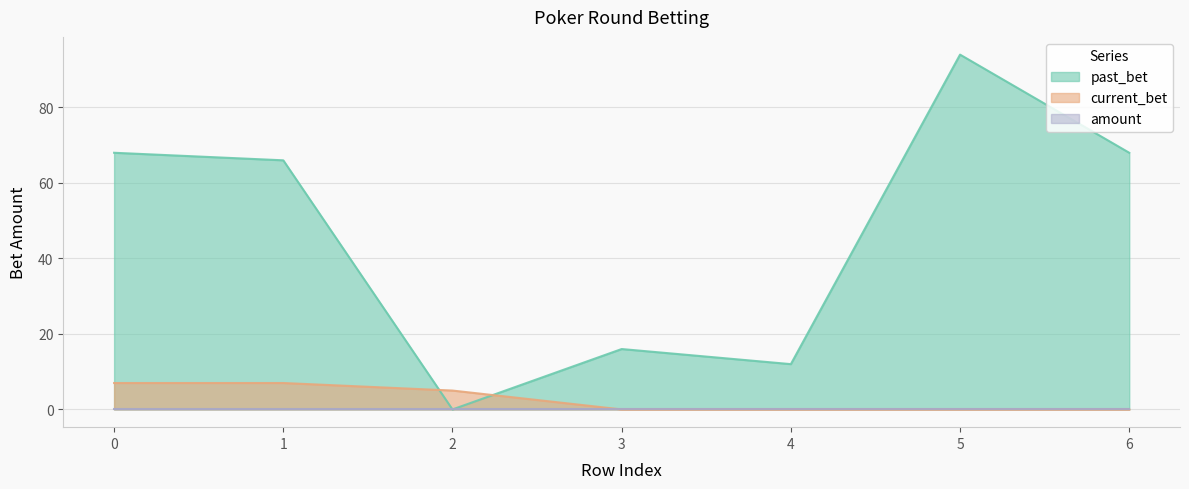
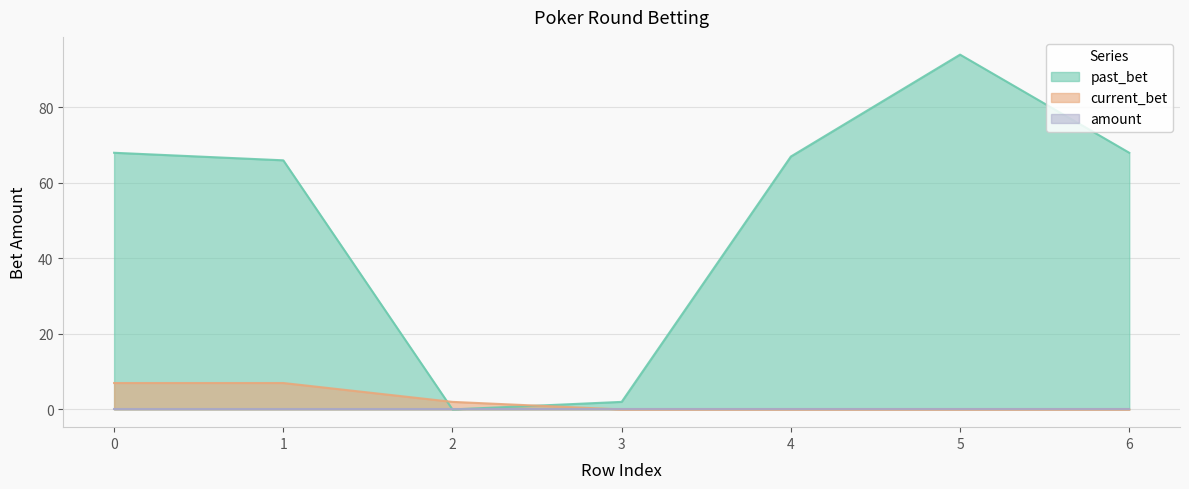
  {
    "past_bet": {
      "0": 68,
      "1": 66,
-     "3": 16,
-     "4": 12,
+     "3": 2,
+     "4": 67,
      "5": 94,
      "6": 68
    },
    "current_bet": {
      "0": 7,
      "1": 7,
-     "2": 5
+     "2": 2
    },
    "amount": {
      "0": 0,
      "1": 0
    }
  }
